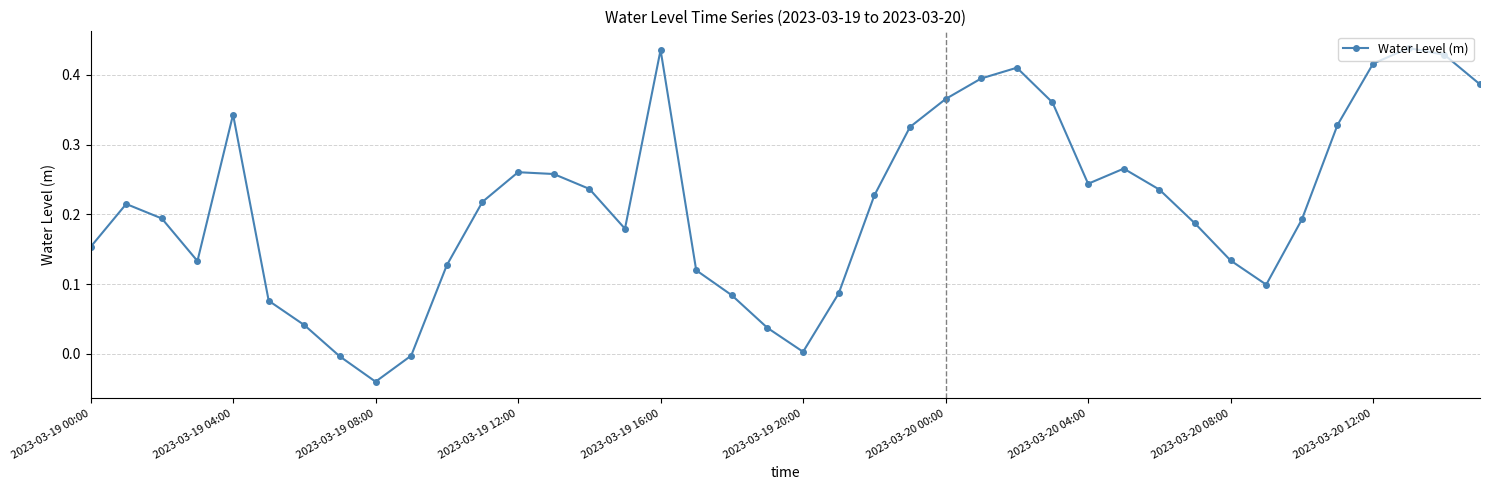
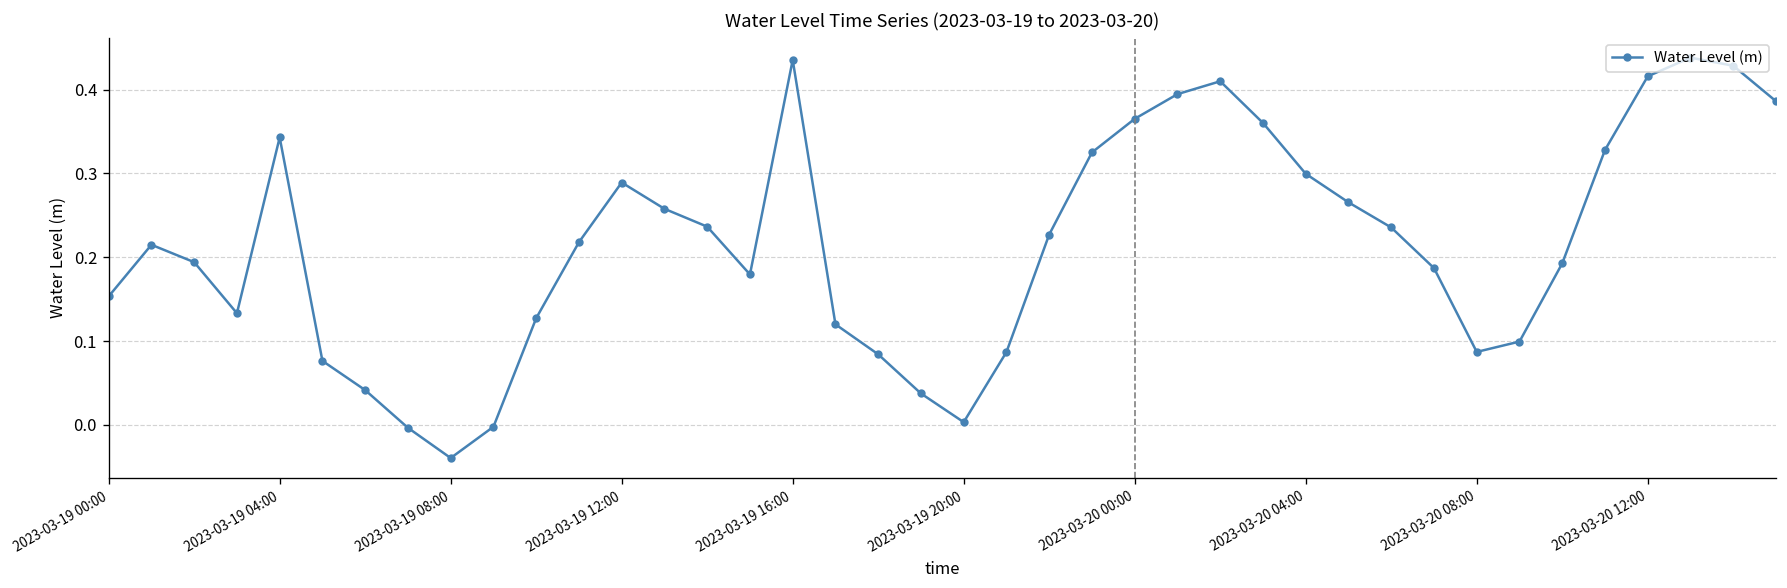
  {
    "2023-03-19 00:00": 0.15,
    "2023-03-19 04:00": 0.34,
    "2023-03-19 08:00": -0.04,
-   "2023-03-19 12:00": 0.26,
+   "2023-03-19 12:00": 0.29,
    "2023-03-19 16:00": 0.44,
    "2023-03-19 20:00": 0.00,
    "2023-03-20 00:00": 0.37,
-   "2023-03-20 04:00": 0.24,
-   "2023-03-20 08:00": 0.13,
+   "2023-03-20 04:00": 0.30,
+   "2023-03-20 08:00": 0.09,
    "2023-03-20 12:00": 0.42
  }
